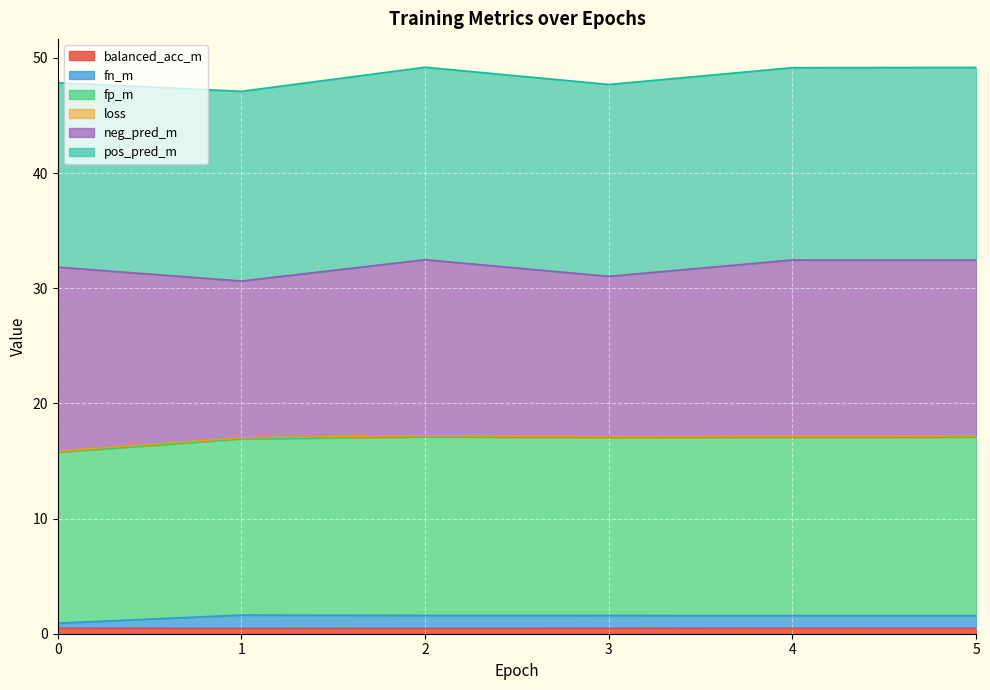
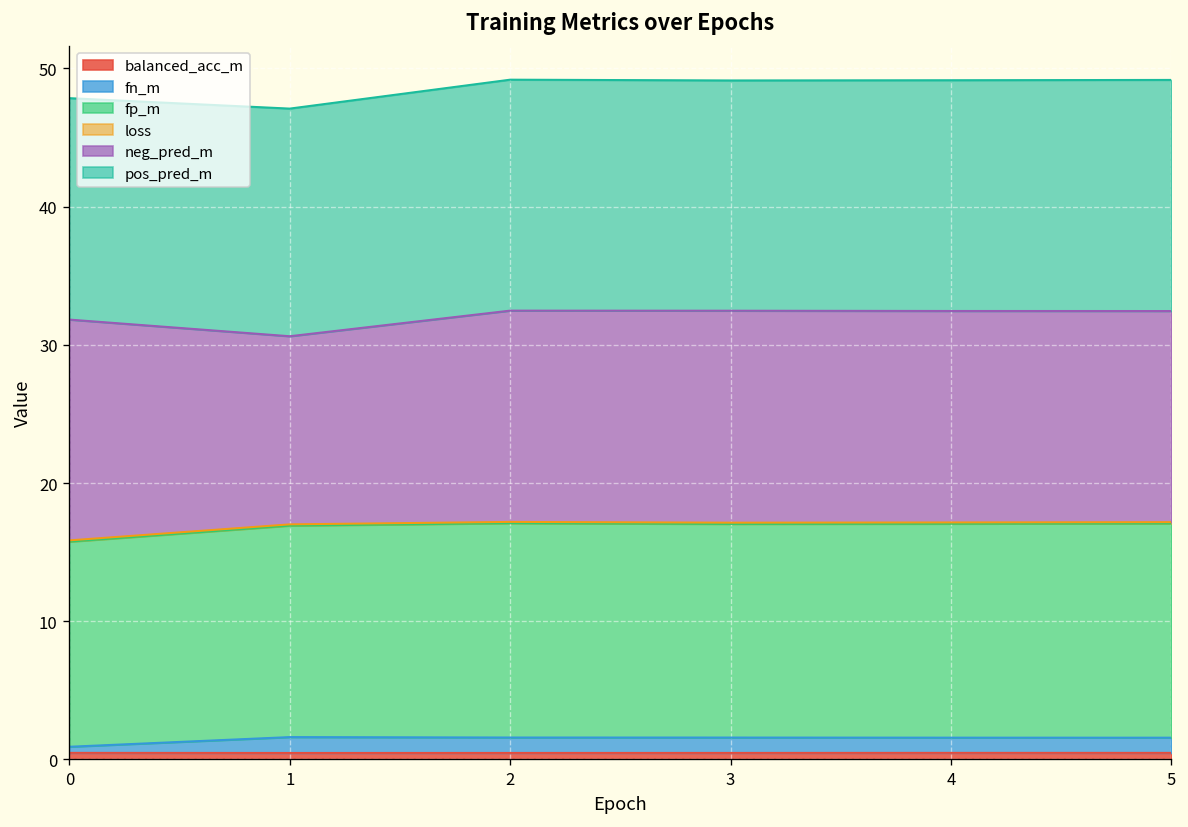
  {
    "balanced_acc_m": {
      "0": 0.5,
      "1": 0.5,
      "2": 0.5,
      "3": 0.5,
      "4": 0.5,
      "5": 0.5
    },
    "fn_m": {
      "0": 0.4,
      "1": 1.1,
      "2": 1.1,
      "3": 1.1,
      "4": 1.1,
      "5": 1.1
    },
    "neg_pred_m": {
      "0": 16.0,
      "1": 13.6,
      "2": 15.3,
-     "3": 13.9,
+     "3": 15.3,
      "4": 15.3,
      "5": 15.3
    }
  }
